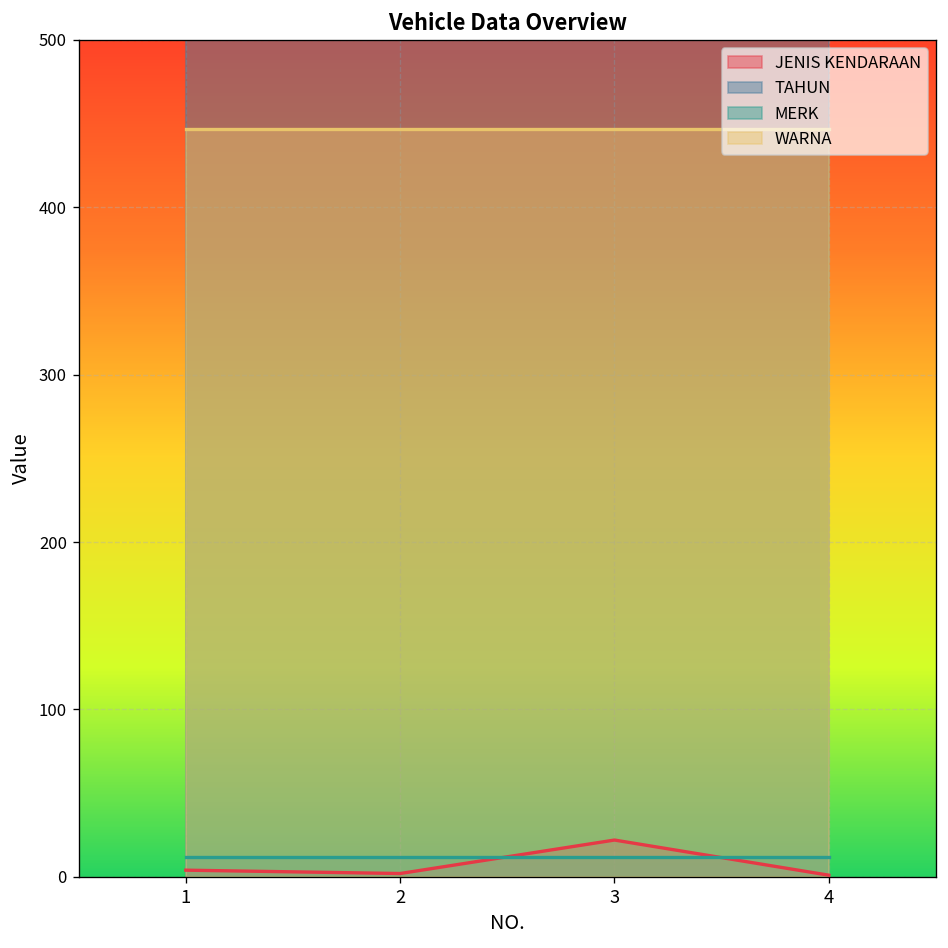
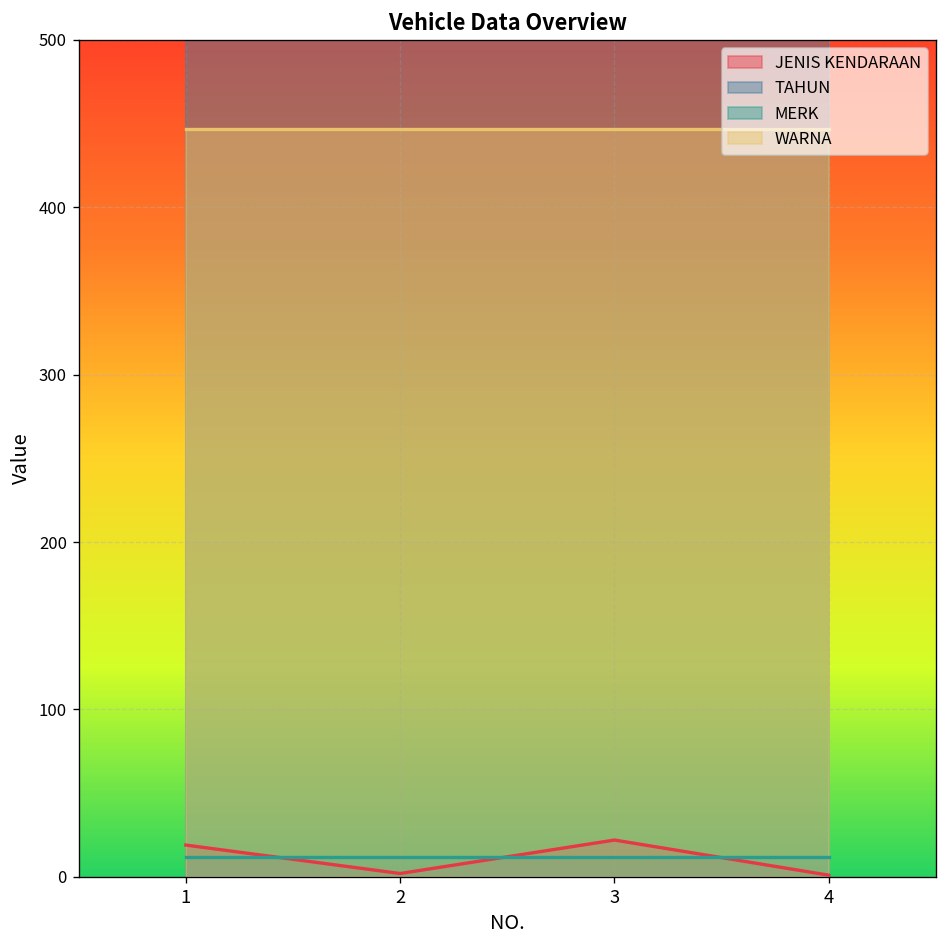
  {
    "JENIS KENDARAAN": {
-     "1": 4,
+     "1": 19,
      "2": 2,
      "3": 22,
      "4": 1
    },
    "WARNA": {
      "1": 447,
      "2": 447,
      "3": 447
    }
  }
